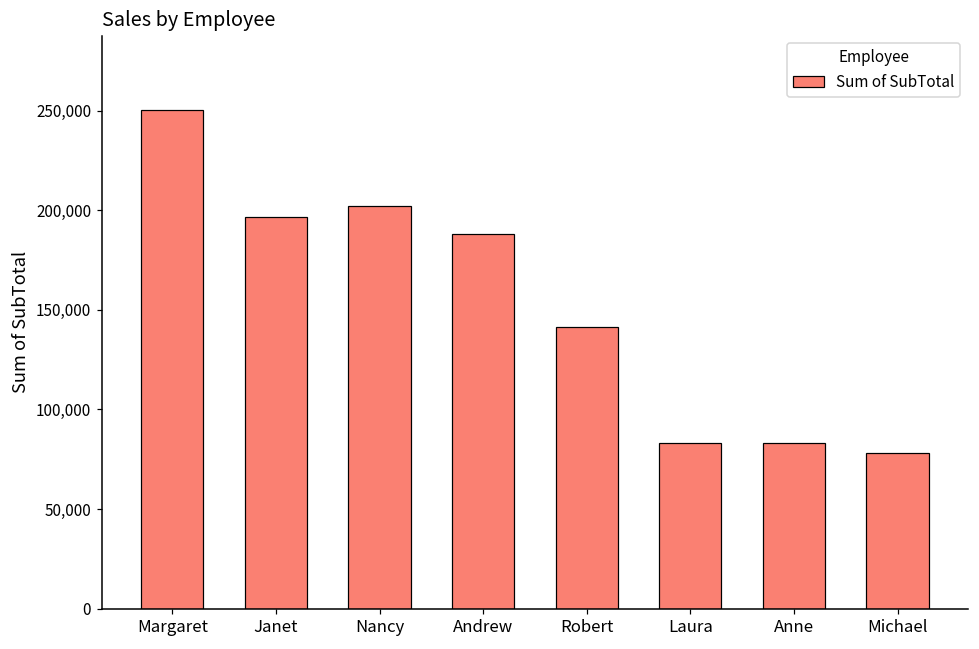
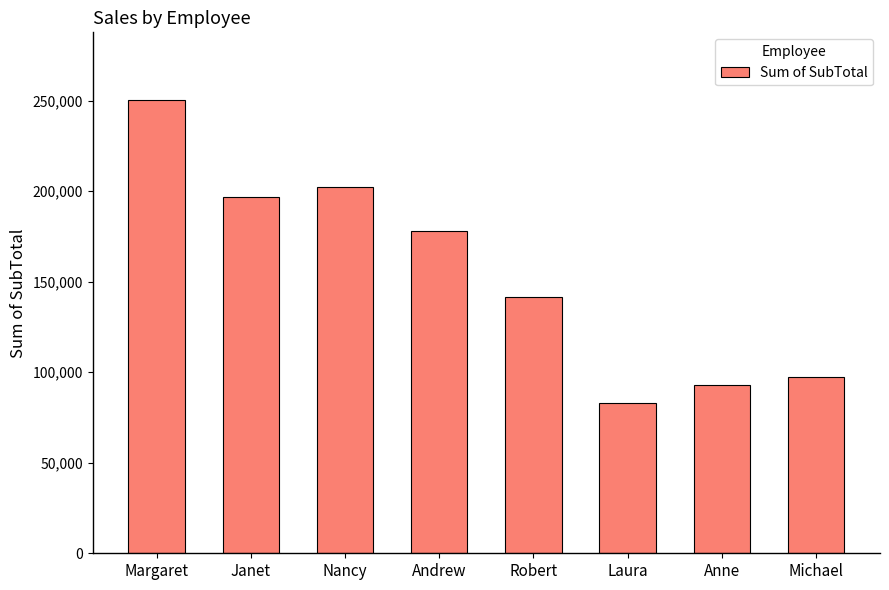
  {
    "Margaret": "250,000",
    "Janet": "197,000",
    "Nancy": "202,000",
-   "Andrew": "188,000",
+   "Andrew": "178,000",
    "Robert": "141,000",
    "Laura": "83,000",
-   "Anne": "83,000",
-   "Michael": "78,000"
+   "Anne": "93,000",
+   "Michael": "98,000"
  }
